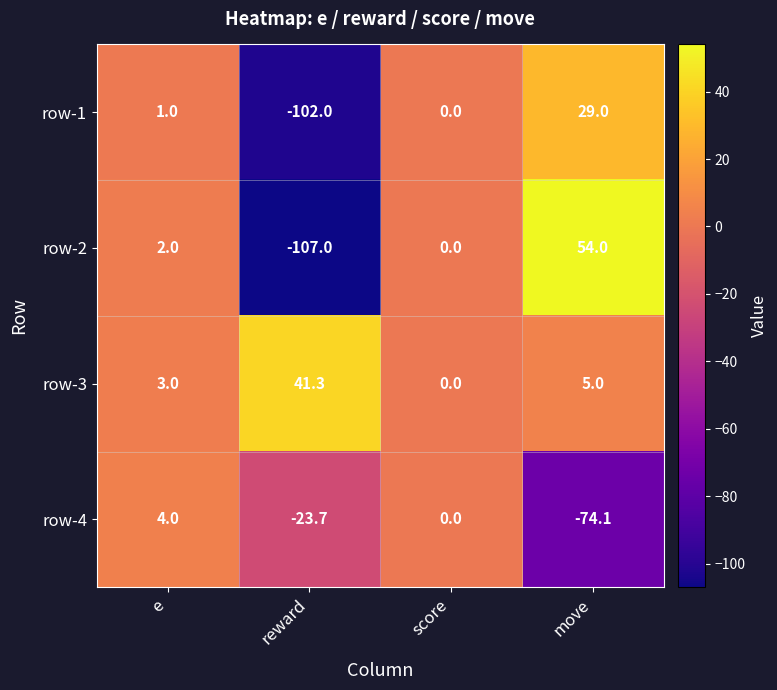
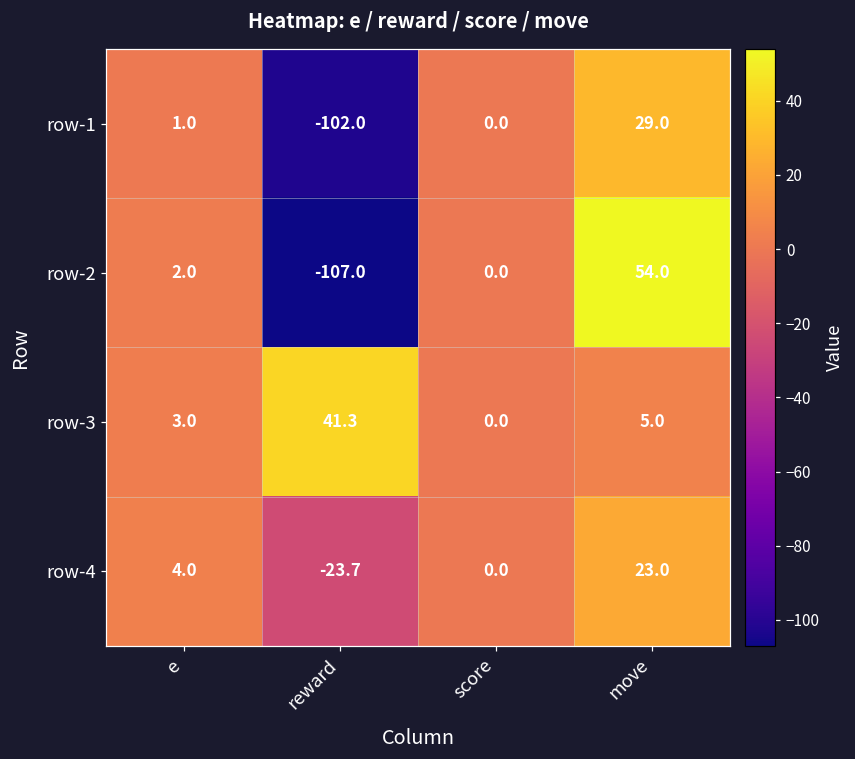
  {
    "row-1": {
      "e": 1.0,
      "reward": -102.0,
      "score": 0.0,
      "move": 29.0
    },
    "row-2": {
      "e": 2.0,
      "reward": -107.0,
      "score": 0.0,
      "move": 54.0
    },
    "row-3": {
      "e": 3.0,
      "reward": 41.3,
      "score": 0.0,
      "move": 5.0
    },
    "row-4": {
      "e": 4.0,
      "reward": -23.7,
      "score": 0.0,
-     "move": -74.1
+     "move": 23.0
    }
  }
